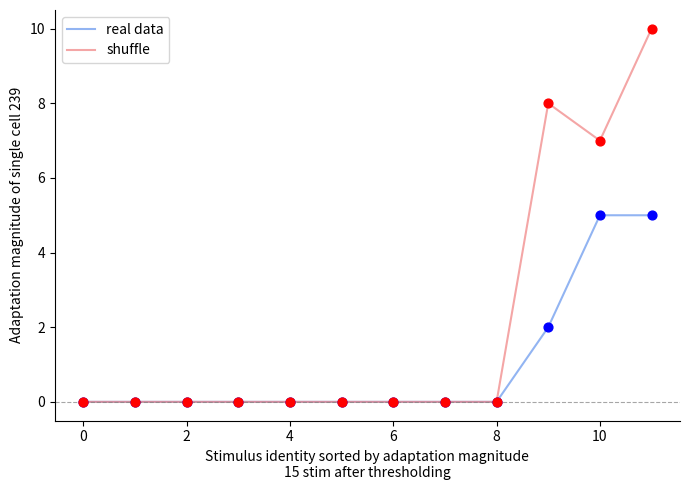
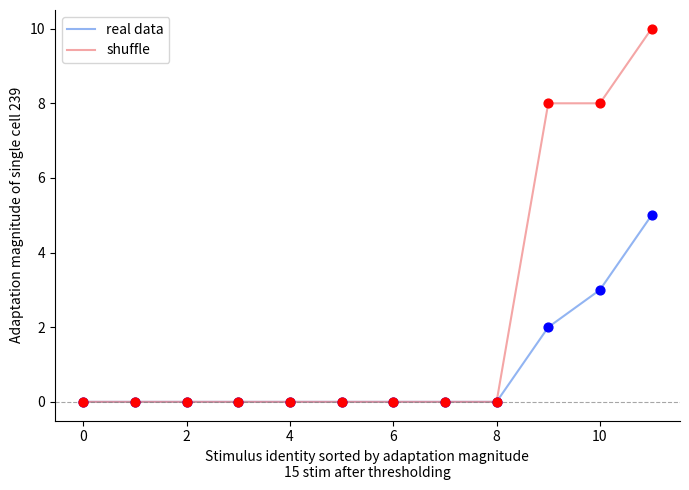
  {
    "real data": {
-     "10": 5
+     "10": 3
    },
    "shuffle": {
-     "10": 7
+     "10": 8
    }
  }
